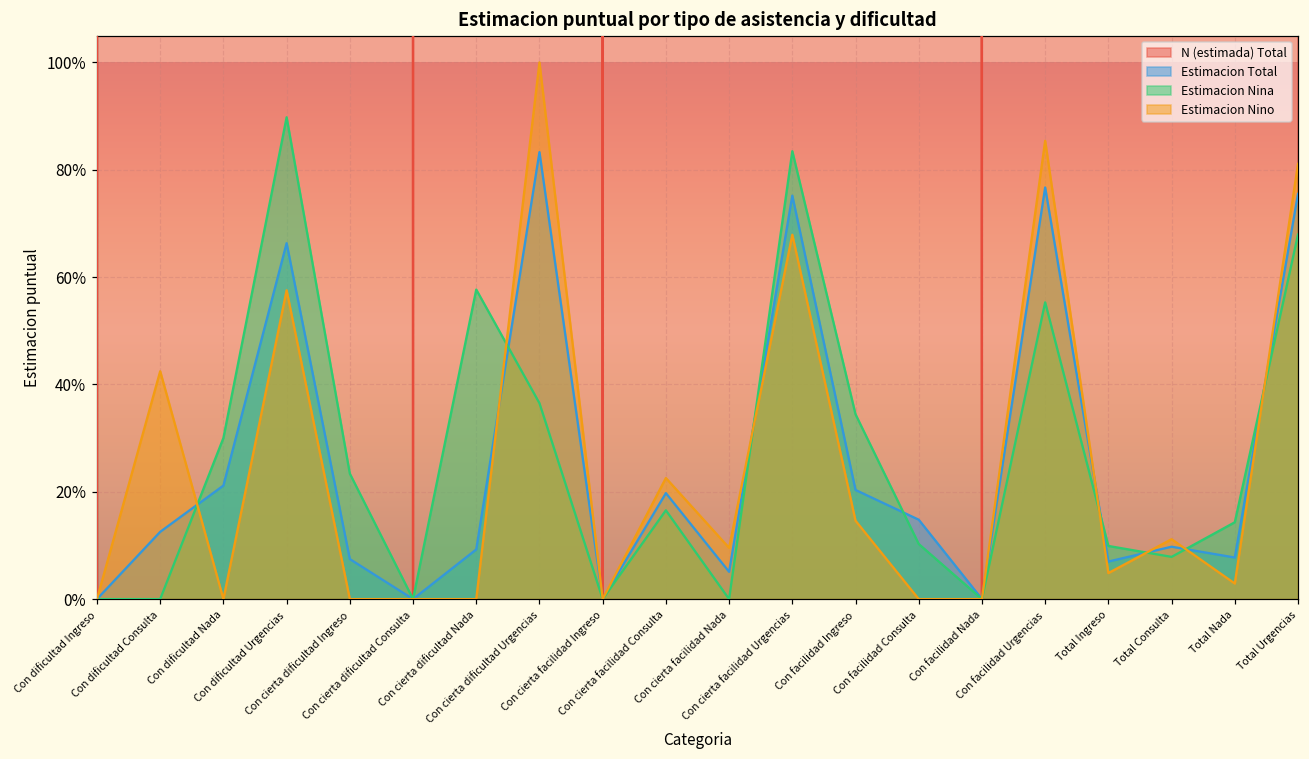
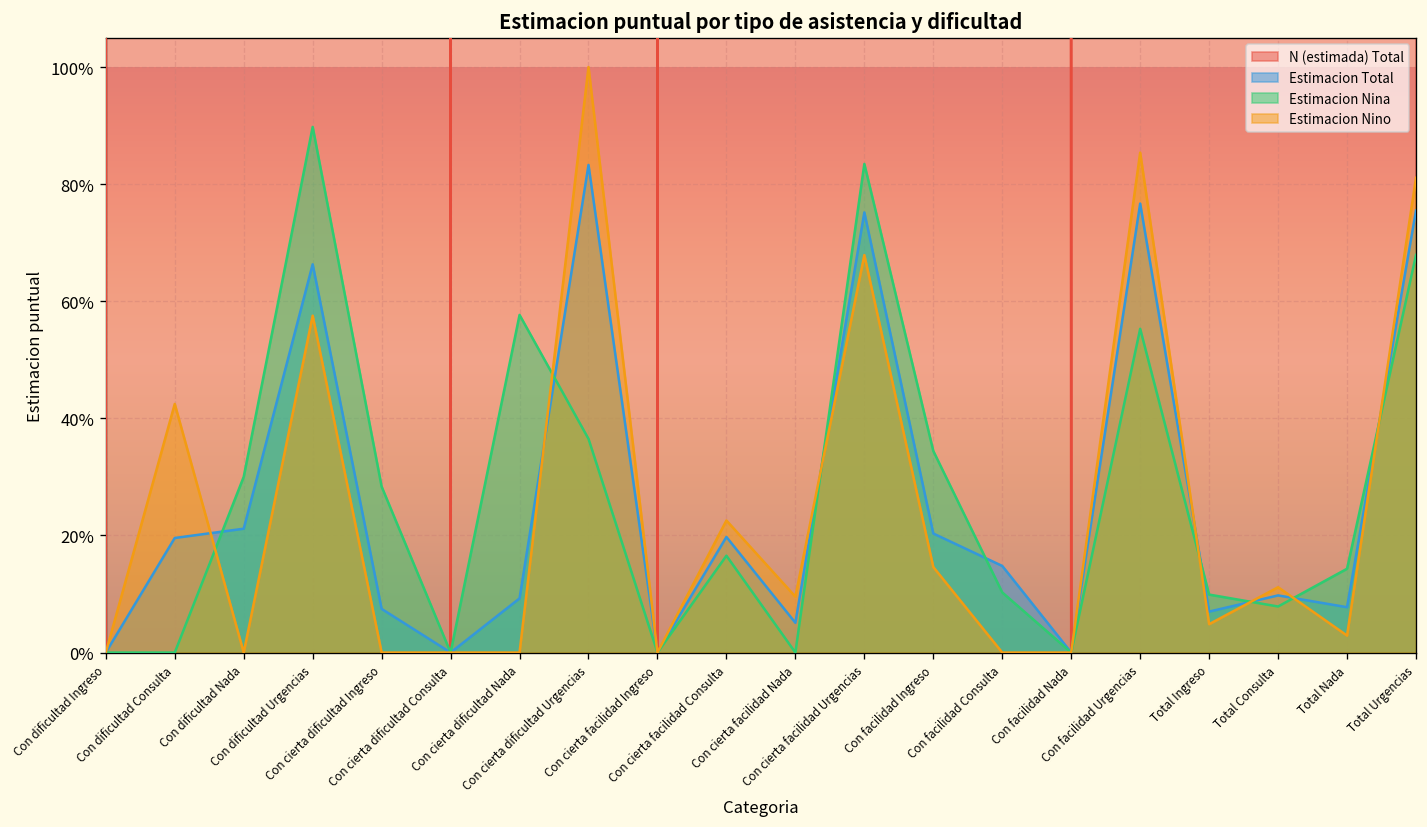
  {
    "Estimacion Total": {
-     "Con dificultad Consulta": "13%",
+     "Con dificultad Consulta": "20%",
      "Con dificultad Nada": "21%",
      "Con dificultad Urgencias": "66%",
      "Con cierta dificultad Ingreso": "7%",
      "Con cierta dificultad Nada": "9%",
      "Con cierta dificultad Urgencias": "83%",
      "Con cierta facilidad Consulta": "20%",
      "Con cierta facilidad Nada": "5%",
      "Con cierta facilidad Urgencias": "75%",
      "Con facilidad Ingreso": "20%",
      "Con facilidad Consulta": "15%",
      "Con facilidad Urgencias": "77%",
      "Total Ingreso": "7%",
      "Total Consulta": "10%",
      "Total Nada": "8%",
      "Total Urgencias": "75%"
    },
    "Estimacion Nina": {
      "Con dificultad Consulta": "0%",
      "Con dificultad Nada": "30%",
      "Con dificultad Urgencias": "90%",
-     "Con cierta dificultad Ingreso": "23%",
+     "Con cierta dificultad Ingreso": "28%",
      "Con cierta dificultad Nada": "58%",
      "Con cierta dificultad Urgencias": "36%",
      "Con cierta facilidad Consulta": "17%",
      "Con cierta facilidad Nada": "0%",
      "Con cierta facilidad Urgencias": "83%",
      "Con facilidad Ingreso": "34%",
      "Con facilidad Consulta": "10%",
      "Con facilidad Urgencias": "55%",
      "Total Ingreso": "10%",
      "Total Consulta": "8%",
      "Total Nada": "14%",
      "Total Urgencias": "68%"
    },
    "Estimacion Nino": {
      "Con dificultad Consulta": "42%",
      "Con dificultad Nada": "0%",
      "Con dificultad Urgencias": "58%",
      "Con cierta dificultad Ingreso": "0%",
      "Con cierta dificultad Nada": "0%",
      "Con cierta dificultad Urgencias": "100%",
      "Con cierta facilidad Consulta": "23%",
      "Con cierta facilidad Nada": "10%",
      "Con cierta facilidad Urgencias": "68%",
      "Con facilidad Ingreso": "15%",
      "Con facilidad Consulta": "0%",
      "Con facilidad Urgencias": "85%",
      "Total Ingreso": "5%",
      "Total Consulta": "11%",
      "Total Nada": "3%",
      "Total Urgencias": "81%"
    }
  }
